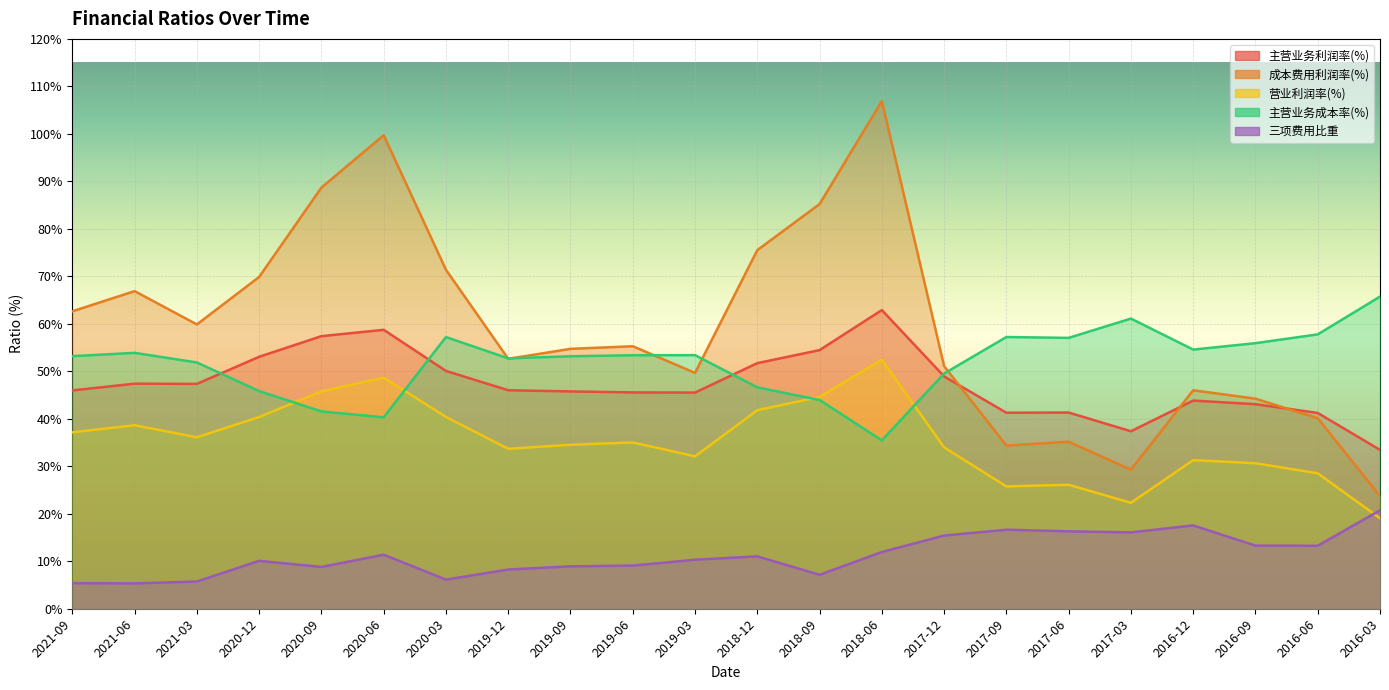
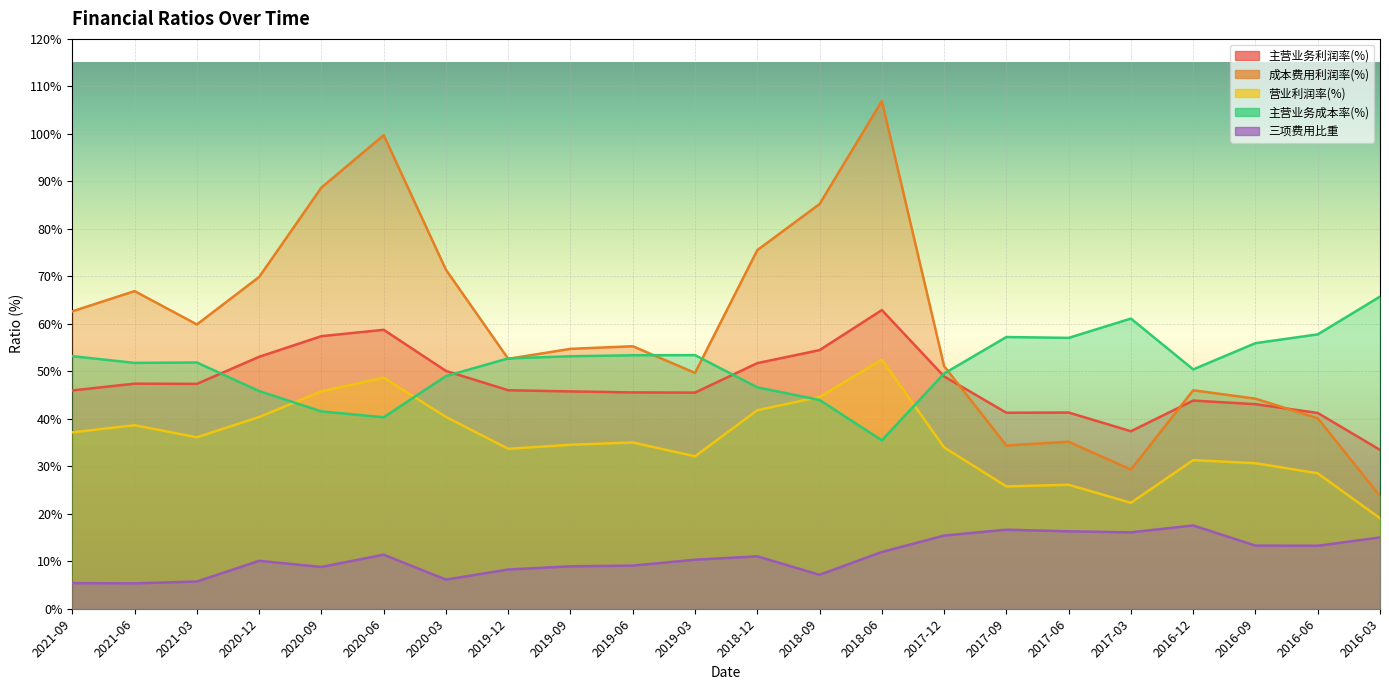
  {
    "主营业务成本率(%)": {
      "2021-09": "53%",
-     "2021-06": "54%",
+     "2021-06": "52%",
      "2021-03": "52%",
      "2020-12": "46%",
      "2020-09": "42%",
      "2020-06": "40%",
-     "2020-03": "57%",
+     "2020-03": "49%",
      "2019-09": "53%",
      "2019-06": "53%",
      "2019-03": "53%",
      "2018-12": "47%",
      "2018-09": "44%",
      "2018-06": "35%",
      "2017-12": "50%",
      "2017-09": "57%",
      "2017-06": "57%",
      "2017-03": "61%",
-     "2016-12": "55%",
+     "2016-12": "50%",
      "2016-09": "56%",
      "2016-06": "58%",
      "2016-03": "66%"
    },
    "三项费用比重": {
      "2021-09": "5%",
      "2021-06": "5%",
      "2021-03": "6%",
      "2020-12": "10%",
      "2020-09": "9%",
      "2020-06": "11%",
      "2020-03": "6%",
      "2019-12": "8%",
      "2019-09": "9%",
      "2019-06": "9%",
      "2019-03": "10%",
      "2018-12": "11%",
      "2018-09": "7%",
      "2018-06": "12%",
      "2017-12": "15%",
      "2017-09": "17%",
      "2017-06": "16%",
      "2017-03": "16%",
      "2016-12": "18%",
      "2016-09": "13%",
      "2016-06": "13%",
-     "2016-03": "21%"
+     "2016-03": "15%"
    }
  }
